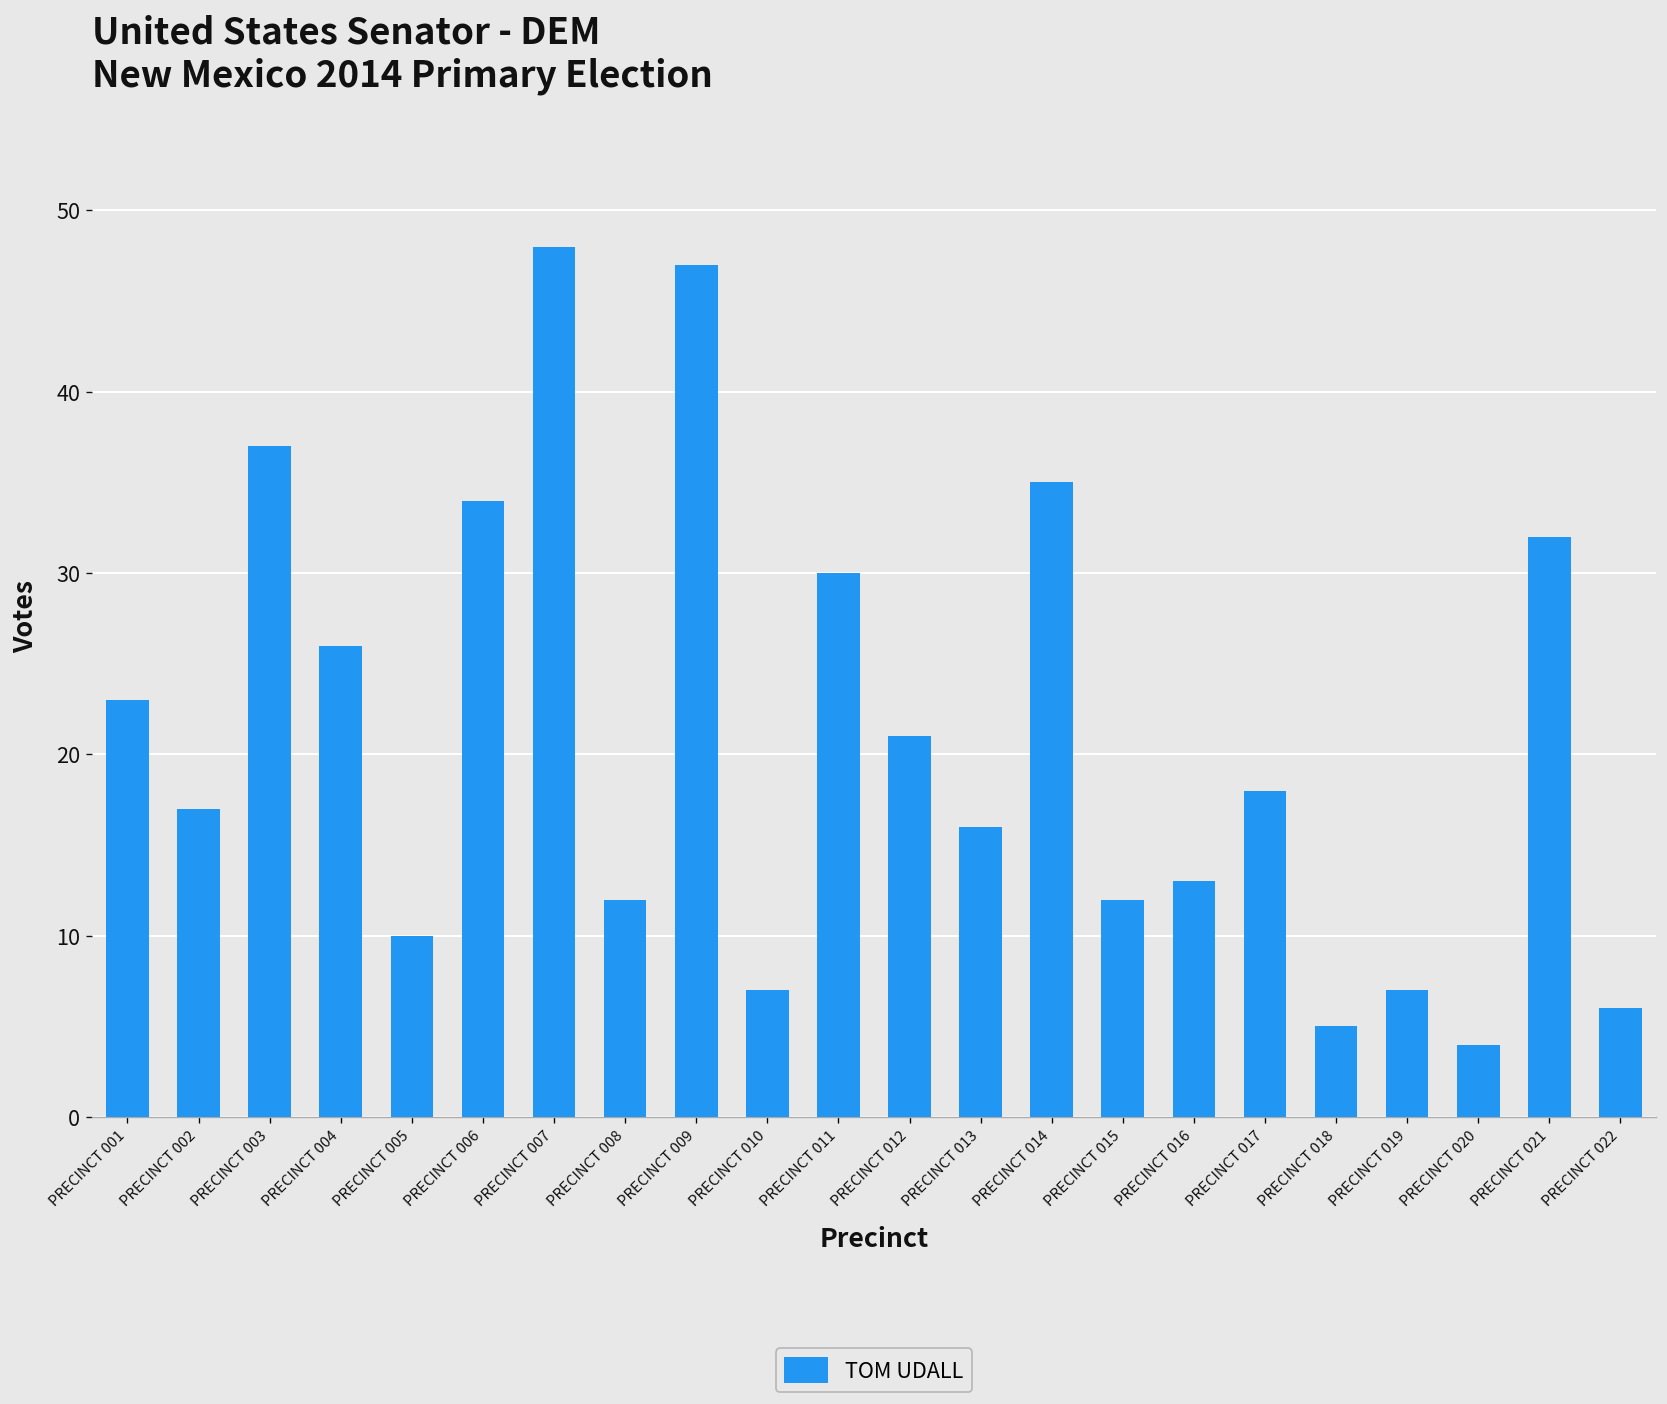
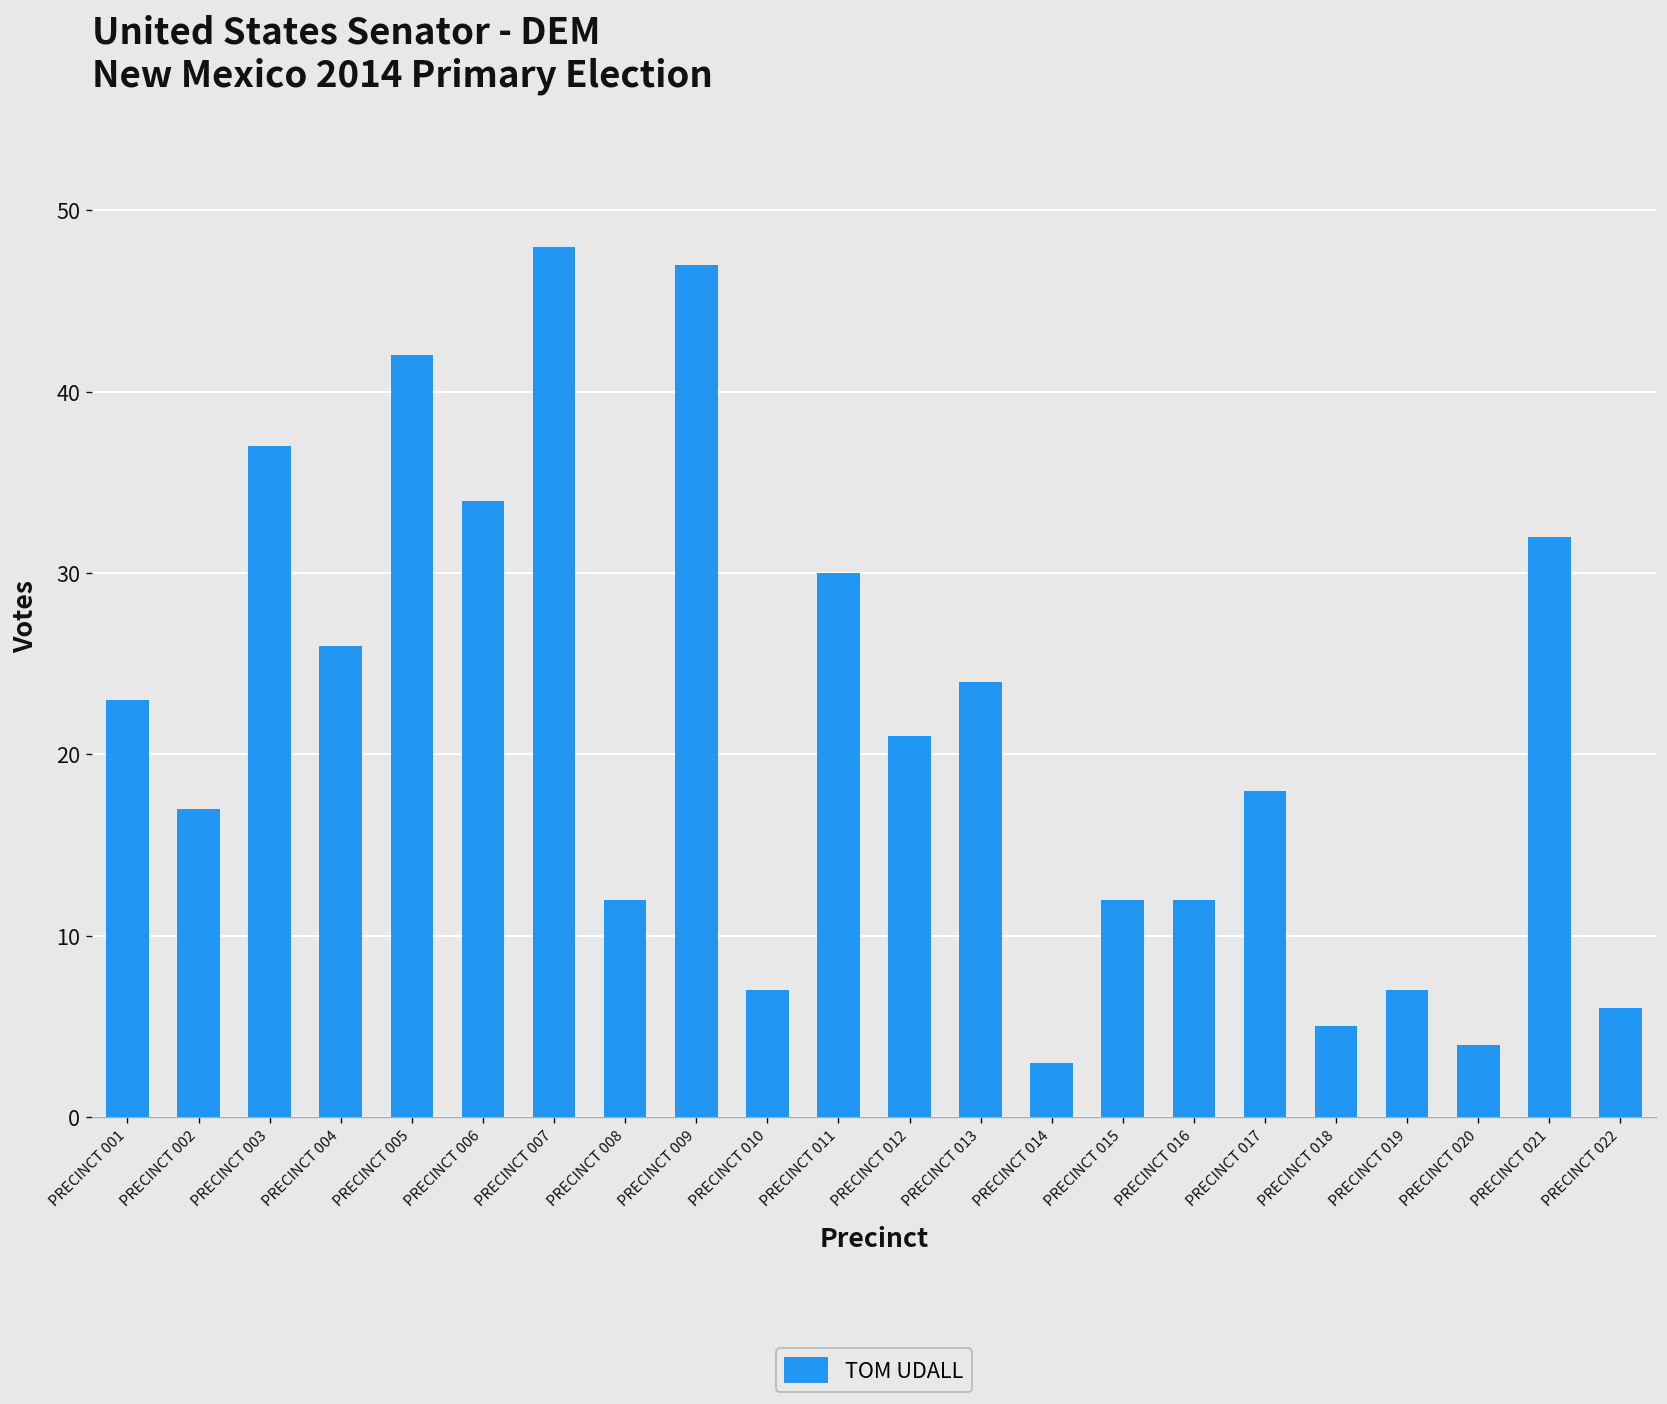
  {
    "PRECINCT 001": 23,
    "PRECINCT 002": 17,
    "PRECINCT 003": 37,
    "PRECINCT 004": 26,
-   "PRECINCT 005": 10,
+   "PRECINCT 005": 42,
    "PRECINCT 006": 34,
    "PRECINCT 007": 48,
    "PRECINCT 008": 12,
    "PRECINCT 009": 47,
    "PRECINCT 010": 7,
    "PRECINCT 011": 30,
    "PRECINCT 012": 21,
-   "PRECINCT 013": 16,
-   "PRECINCT 014": 35,
+   "PRECINCT 013": 24,
+   "PRECINCT 014": 3,
    "PRECINCT 015": 12,
-   "PRECINCT 016": 13,
+   "PRECINCT 016": 12,
    "PRECINCT 017": 18,
    "PRECINCT 018": 5,
    "PRECINCT 019": 7,
    "PRECINCT 020": 4,
    "PRECINCT 021": 32,
    "PRECINCT 022": 6
  }
